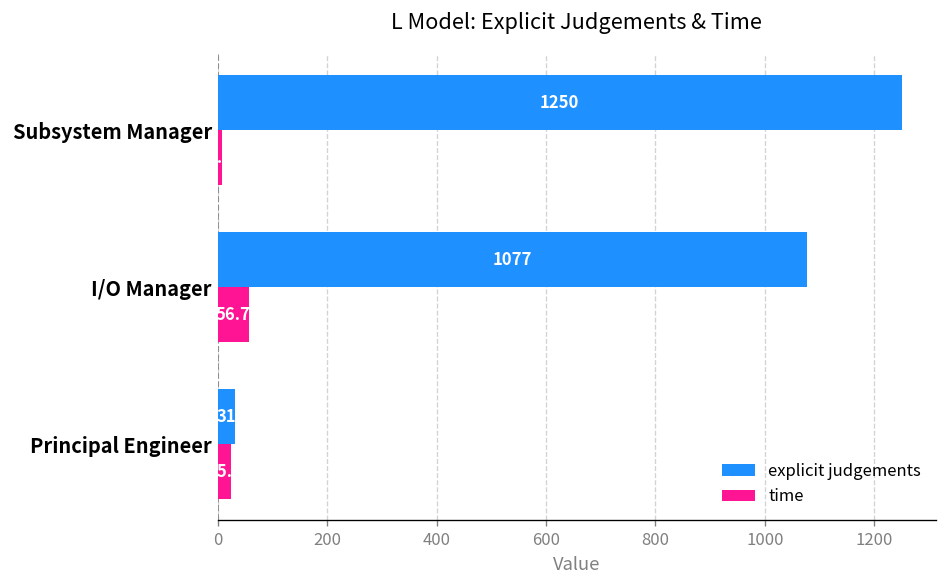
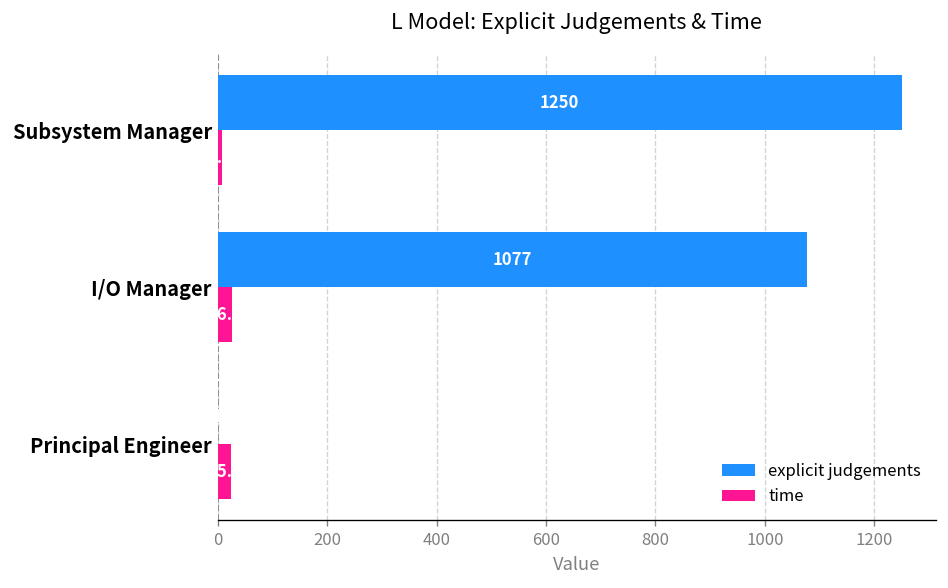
  {
    "explicit judgements": {
-     "Principal Engineer": 30
+     "Principal Engineer": 0
    },
    "time": {
      "Subsystem Manager": 10,
-     "I/O Manager": 60,
+     "I/O Manager": 30,
      "Principal Engineer": 30
    }
  }
